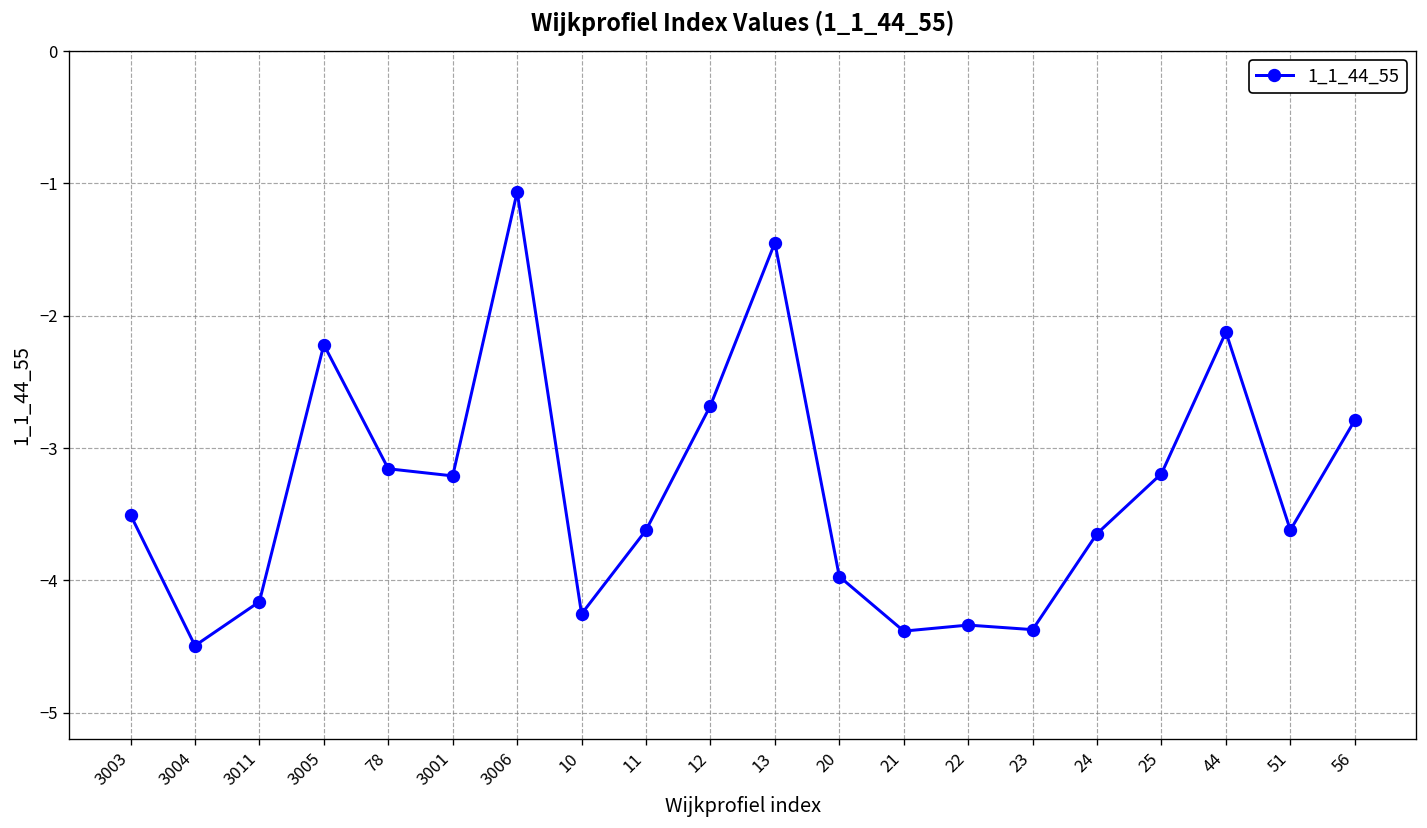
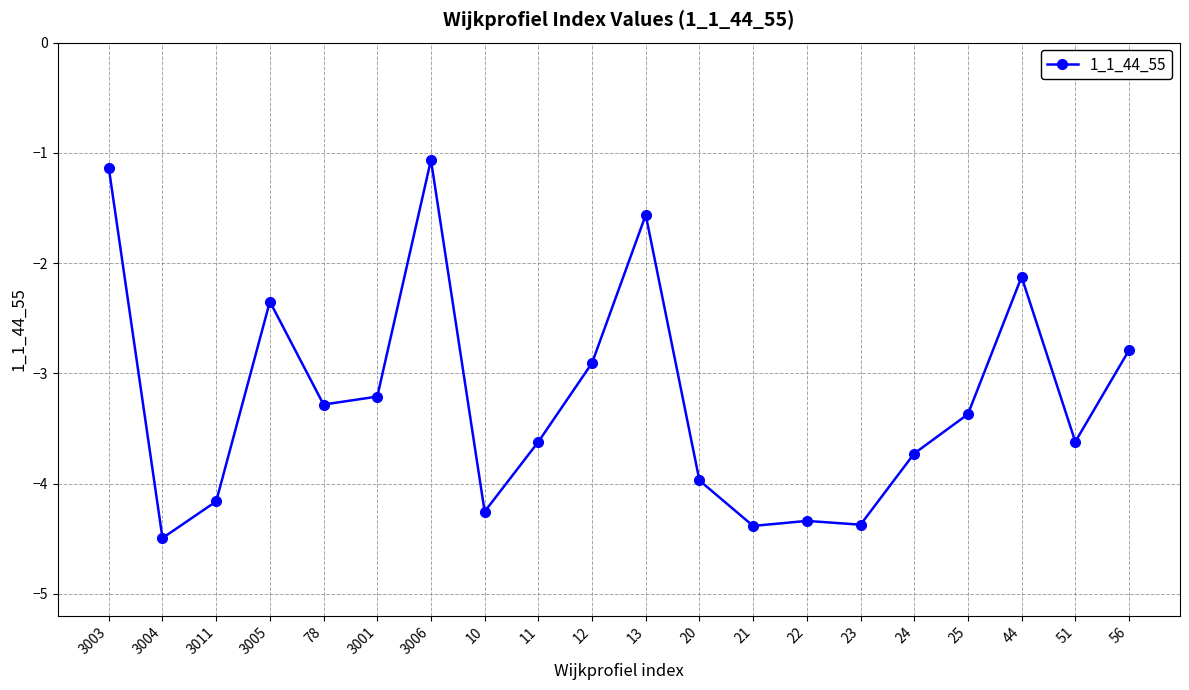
  {
-   "3003": -3.50,
+   "3003": -1.14,
    "3004": -4.49,
    "3011": -4.16,
-   "3005": -2.22,
-   "78": -3.16,
+   "3005": -2.35,
+   "78": -3.28,
    "3001": -3.21,
    "3006": -1.06,
    "10": -4.25,
    "11": -3.62,
-   "12": -2.68,
-   "13": -1.45,
+   "12": -2.91,
+   "13": -1.56,
    "20": -3.97,
    "21": -4.38,
    "22": -4.34,
    "23": -4.37,
-   "24": -3.65,
-   "25": -3.19,
+   "24": -3.73,
+   "25": -3.37,
    "44": -2.12,
    "51": -3.62,
    "56": -2.79
  }
